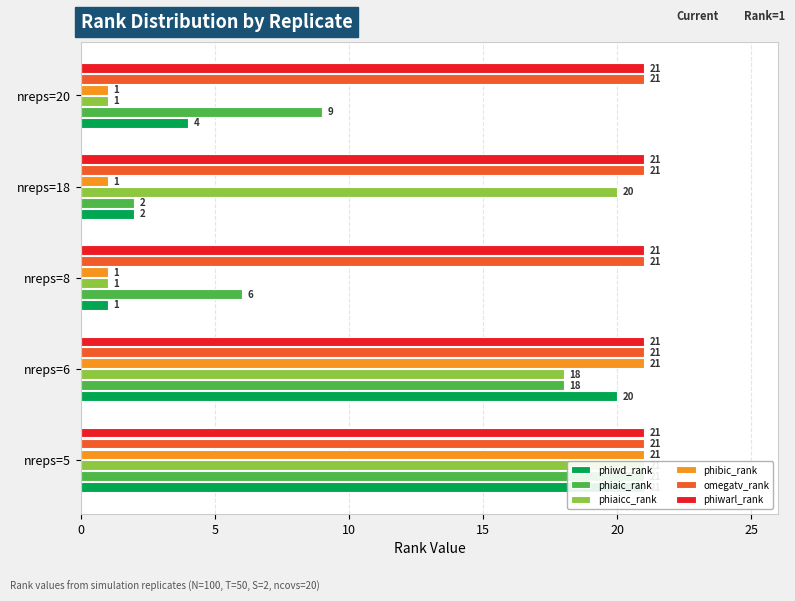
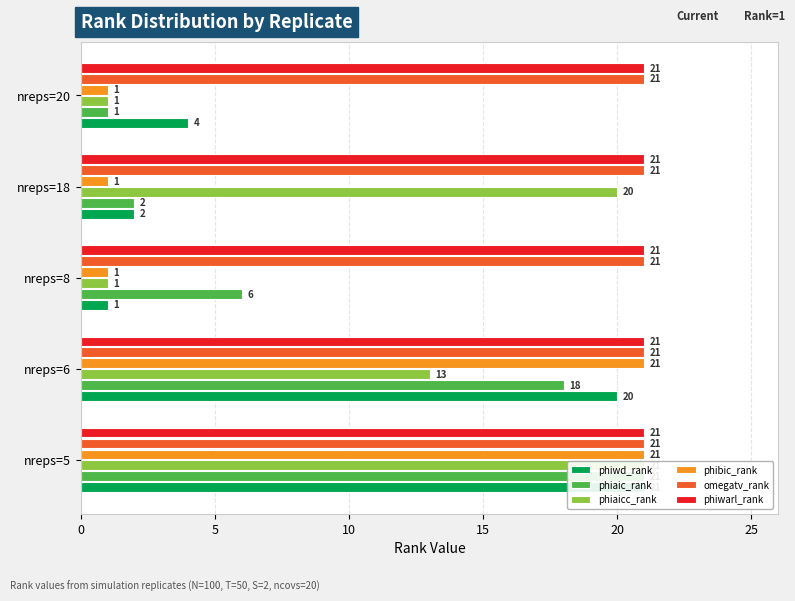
  {
    "phiwd_rank": {
      "nreps=20": 4,
      "nreps=18": 2,
      "nreps=8": 1,
      "nreps=6": 20
    },
    "phiaic_rank": {
-     "nreps=20": 9,
+     "nreps=20": 1,
      "nreps=18": 2,
      "nreps=8": 6,
      "nreps=6": 18
    },
    "phiaicc_rank": {
      "nreps=20": 1,
      "nreps=18": 20,
      "nreps=8": 1,
-     "nreps=6": 18
+     "nreps=6": 13
    },
    "phiwarl_rank": {
      "nreps=20": 21,
      "nreps=18": 21,
      "nreps=8": 21,
      "nreps=6": 21,
      "nreps=5": 21
    }
  }
